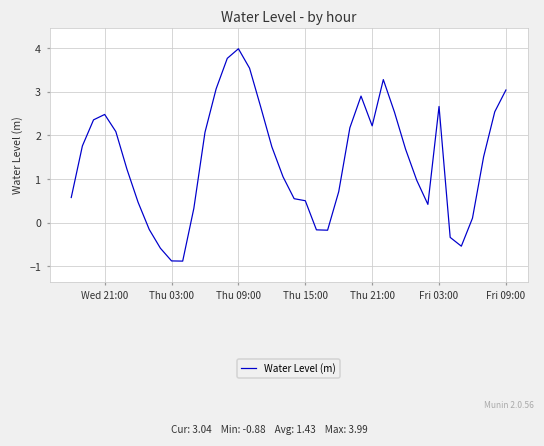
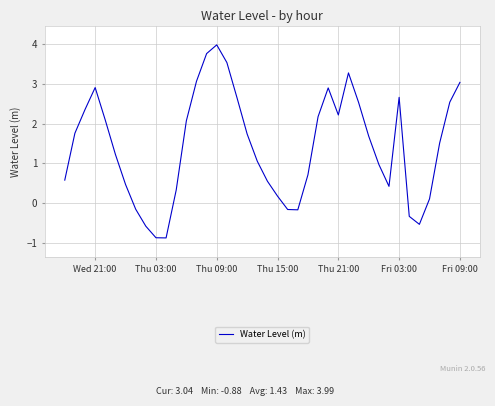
  {
-   "Wed 21:00": 2.5,
+   "Wed 21:00": 2.9,
    "Thu 03:00": -0.9,
    "Thu 09:00": 4.0,
-   "Thu 15:00": 0.5,
+   "Thu 15:00": 0.2,
    "Thu 21:00": 2.2,
    "Fri 03:00": 2.7,
    "Fri 09:00": 3.0
  }
